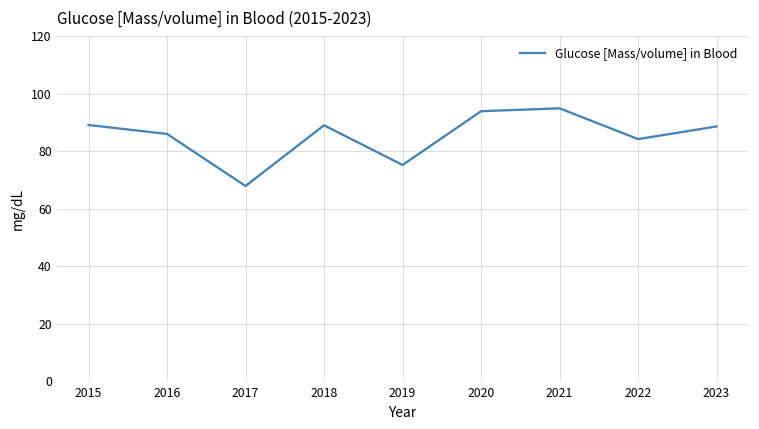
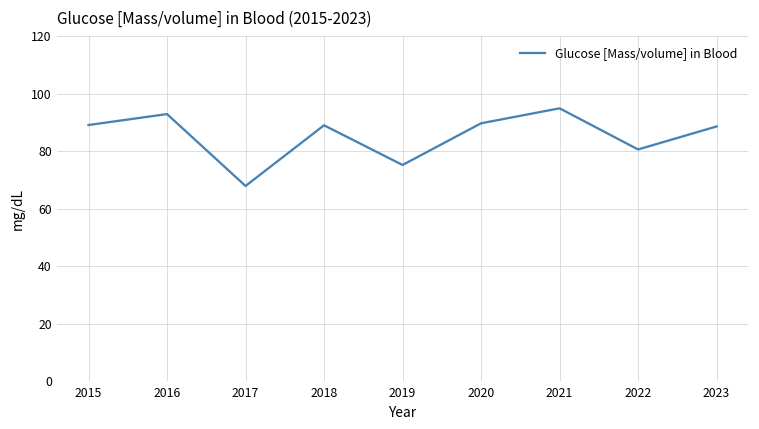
  {
    "2015": 89,
-   "2016": 86,
+   "2016": 93,
    "2017": 68,
    "2018": 89,
    "2019": 75,
-   "2020": 94,
+   "2020": 90,
    "2021": 95,
-   "2022": 84,
+   "2022": 81,
    "2023": 89
  }
